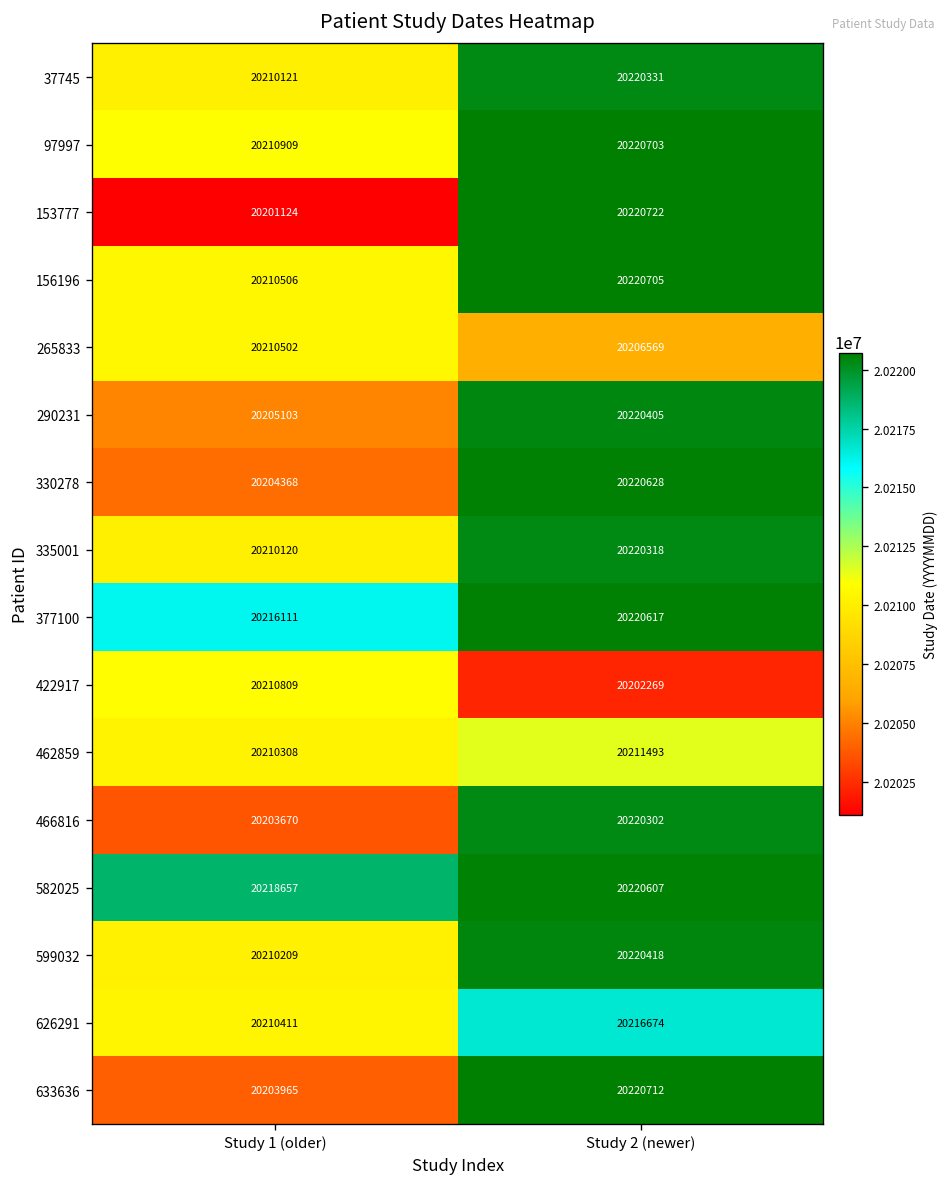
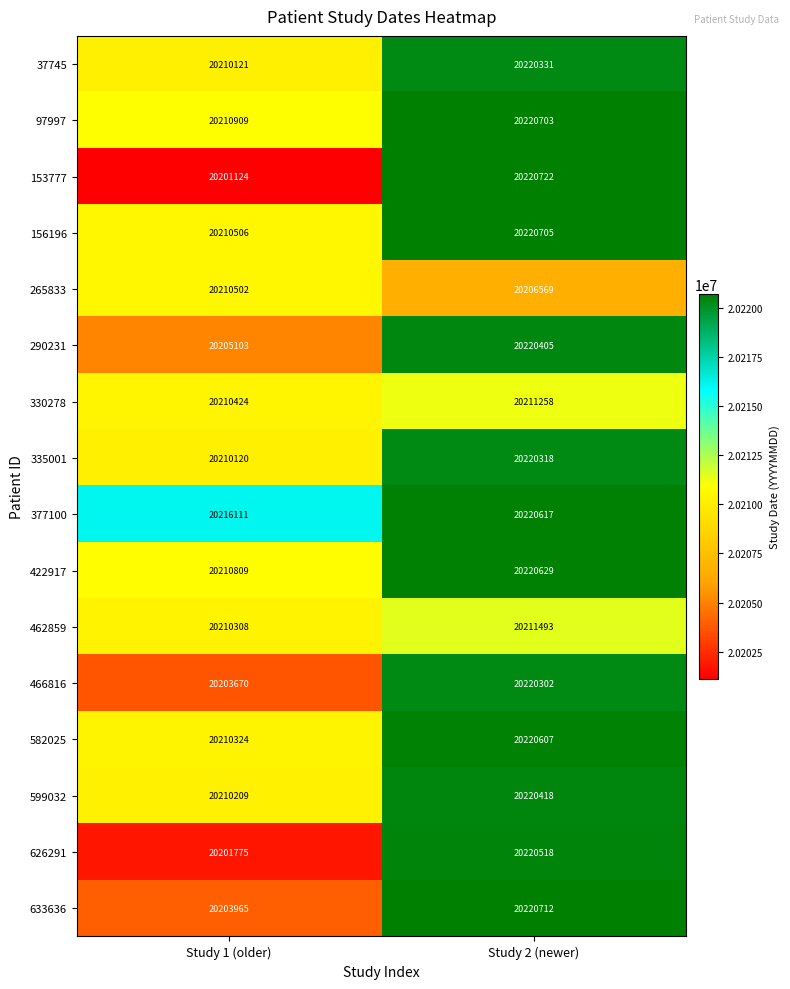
  {
    "37745": {
      "Study 1 (older)": 20210121,
      "Study 2 (newer)": 20220331
    },
    "97997": {
      "Study 1 (older)": 20210909,
      "Study 2 (newer)": 20220703
    },
    "153777": {
      "Study 1 (older)": 20201124,
      "Study 2 (newer)": 20220722
    },
    "156196": {
      "Study 1 (older)": 20210506,
      "Study 2 (newer)": 20220705
    },
    "265833": {
      "Study 1 (older)": 20210502,
      "Study 2 (newer)": 20206569
    },
    "290231": {
      "Study 1 (older)": 20205103,
      "Study 2 (newer)": 20220405
    },
    "330278": {
-     "Study 1 (older)": 20204368,
-     "Study 2 (newer)": 20220628
+     "Study 1 (older)": 20210424,
+     "Study 2 (newer)": 20211258
    },
    "335001": {
      "Study 1 (older)": 20210120,
      "Study 2 (newer)": 20220318
    },
    "377100": {
      "Study 1 (older)": 20216111,
      "Study 2 (newer)": 20220617
    },
    "422917": {
      "Study 1 (older)": 20210809,
-     "Study 2 (newer)": 20202269
+     "Study 2 (newer)": 20220629
    },
    "462859": {
      "Study 1 (older)": 20210308,
      "Study 2 (newer)": 20211493
    },
    "466816": {
      "Study 1 (older)": 20203670,
      "Study 2 (newer)": 20220302
    },
    "582025": {
-     "Study 1 (older)": 20218657,
+     "Study 1 (older)": 20210324,
      "Study 2 (newer)": 20220607
    },
    "599032": {
      "Study 1 (older)": 20210209,
      "Study 2 (newer)": 20220418
    },
    "626291": {
-     "Study 1 (older)": 20210411,
-     "Study 2 (newer)": 20216674
+     "Study 1 (older)": 20201775,
+     "Study 2 (newer)": 20220518
    },
    "633636": {
      "Study 1 (older)": 20203965,
      "Study 2 (newer)": 20220712
    }
  }
